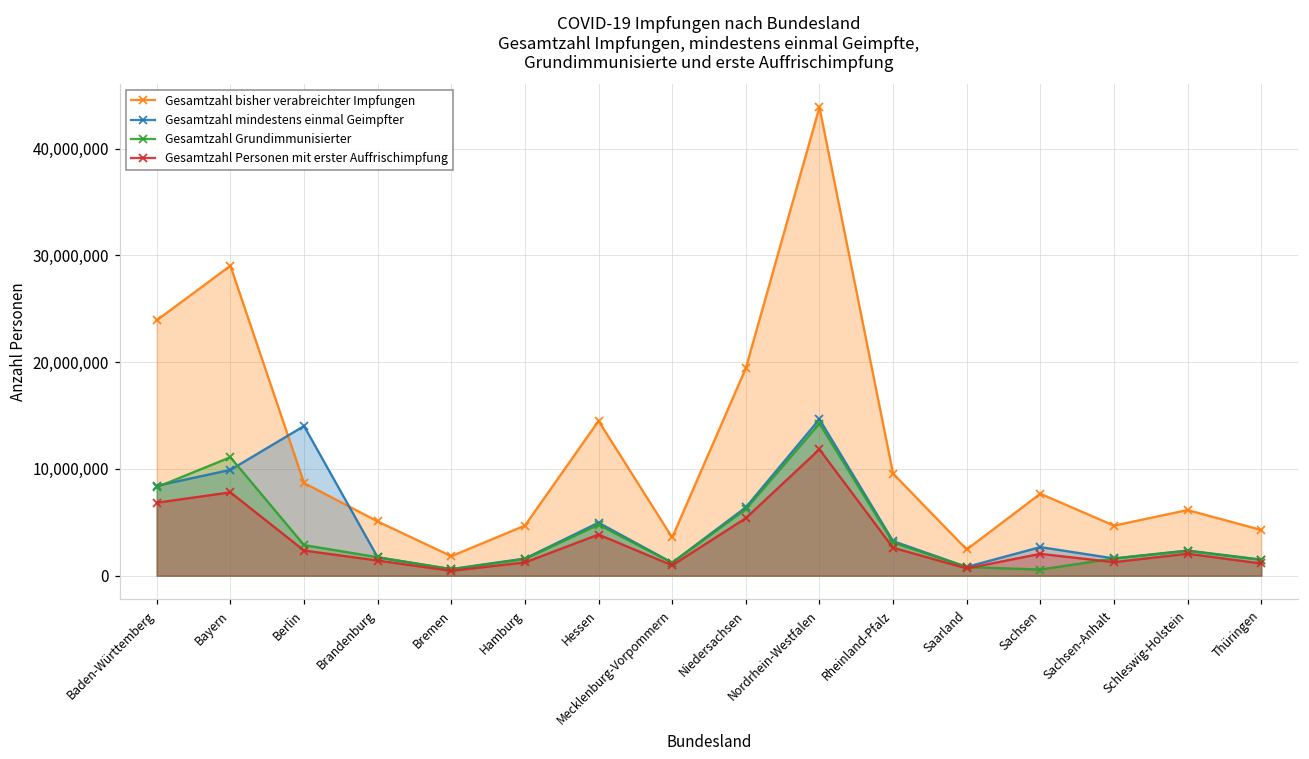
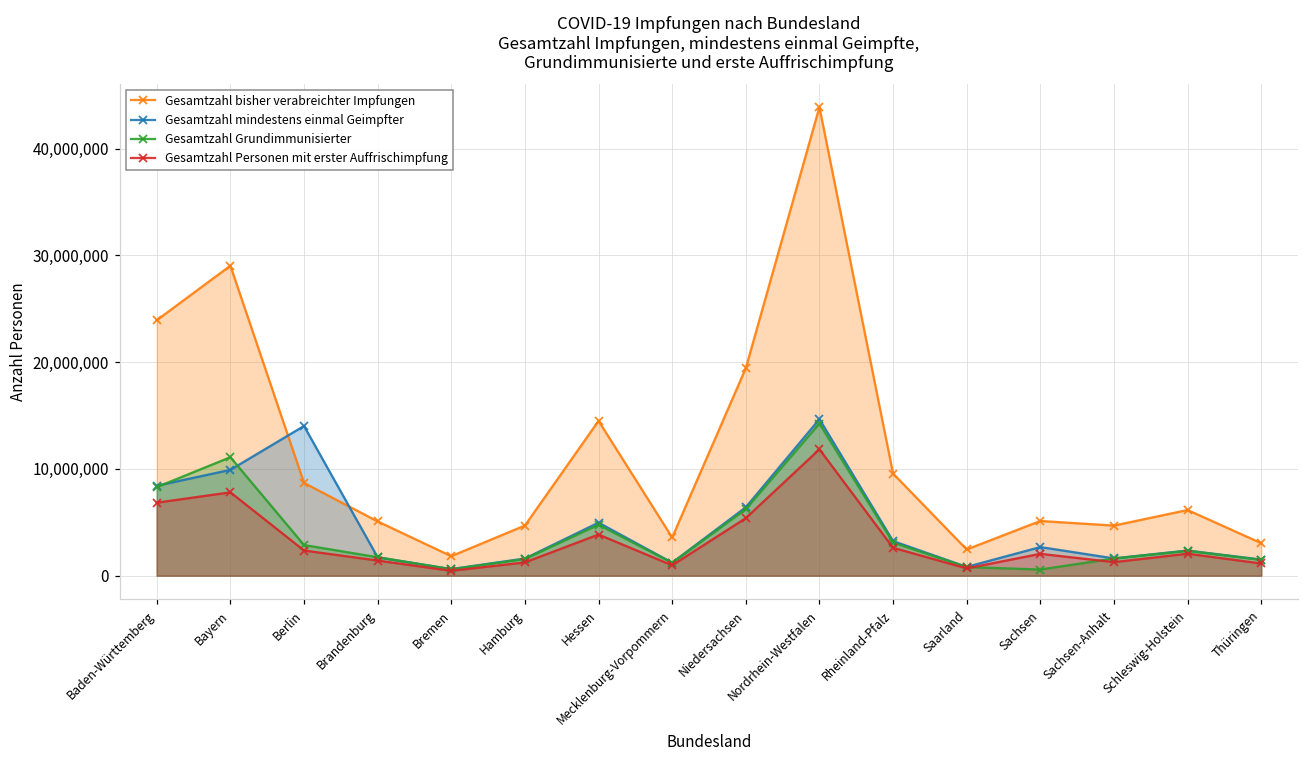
  {
    "Gesamtzahl bisher verabreichter Impfungen": {
      "Baden-Württemberg": "24,000,000",
      "Bayern": "29,000,000",
      "Berlin": "9,000,000",
      "Brandenburg": "5,000,000",
      "Bremen": "2,000,000",
      "Hamburg": "5,000,000",
      "Hessen": "14,000,000",
      "Mecklenburg-Vorpommern": "4,000,000",
      "Niedersachsen": "19,000,000",
      "Nordrhein-Westfalen": "44,000,000",
      "Rheinland-Pfalz": "10,000,000",
      "Saarland": "2,000,000",
-     "Sachsen": "8,000,000",
+     "Sachsen": "5,000,000",
      "Sachsen-Anhalt": "5,000,000",
      "Schleswig-Holstein": "6,000,000",
-     "Thüringen": "4,000,000"
+     "Thüringen": "3,000,000"
    },
    "Gesamtzahl mindestens einmal Geimpfter": {
      "Bayern": "10,000,000",
      "Berlin": "14,000,000",
      "Nordrhein-Westfalen": "15,000,000",
      "Sachsen": "3,000,000"
    },
    "Gesamtzahl Grundimmunisierter": {
      "Bayern": "11,000,000",
      "Berlin": "3,000,000",
      "Nordrhein-Westfalen": "14,000,000",
      "Sachsen": "1,000,000"
    },
    "Gesamtzahl Personen mit erster Auffrischimpfung": {
      "Baden-Württemberg": "7,000,000",
      "Bayern": "8,000,000",
      "Berlin": "2,000,000",
      "Brandenburg": "1,000,000",
      "Hamburg": "1,000,000",
      "Hessen": "4,000,000",
      "Niedersachsen": "5,000,000",
      "Nordrhein-Westfalen": "12,000,000",
      "Rheinland-Pfalz": "3,000,000",
      "Sachsen": "2,000,000",
      "Sachsen-Anhalt": "1,000,000",
      "Schleswig-Holstein": "2,000,000",
      "Thüringen": "1,000,000"
    }
  }
